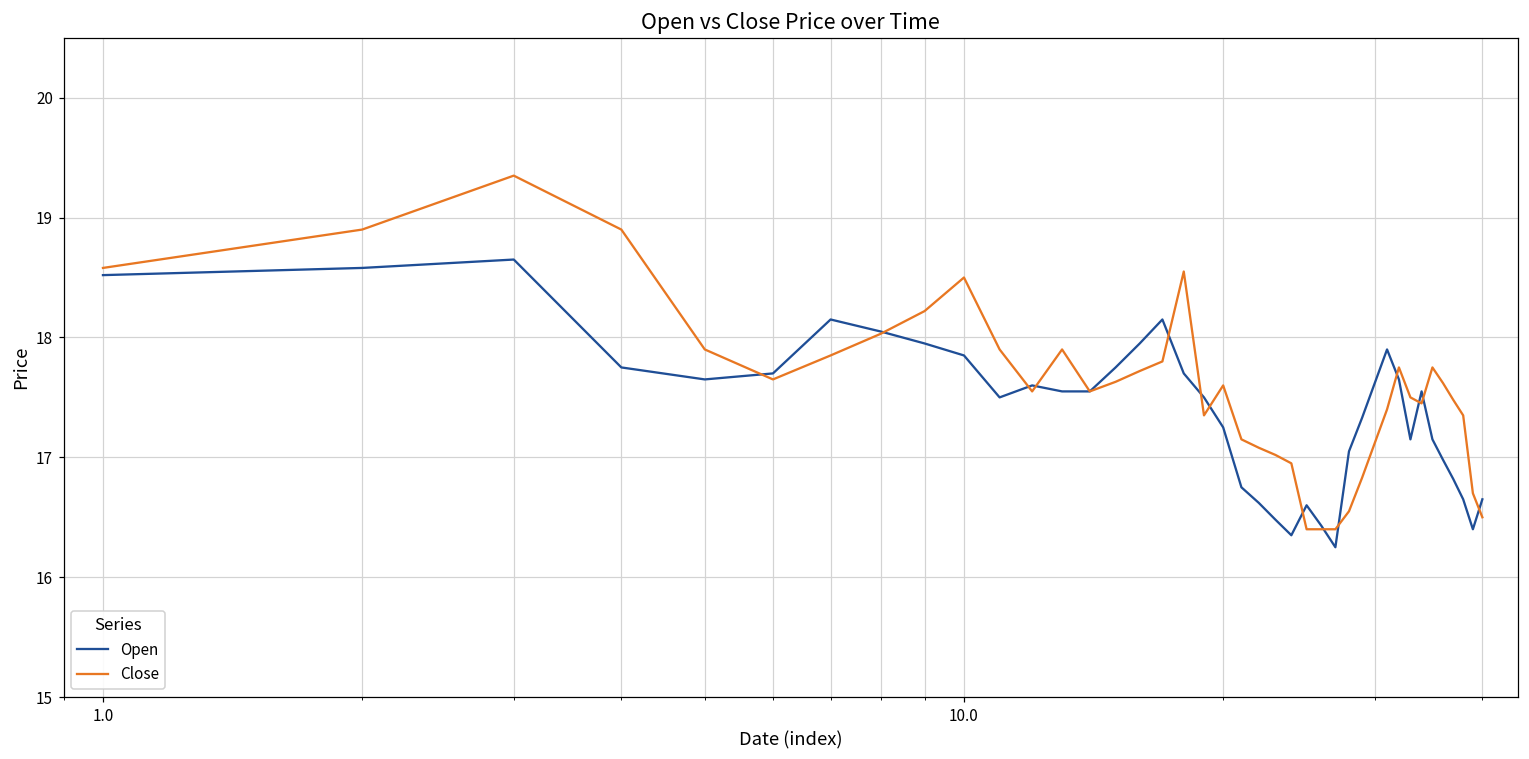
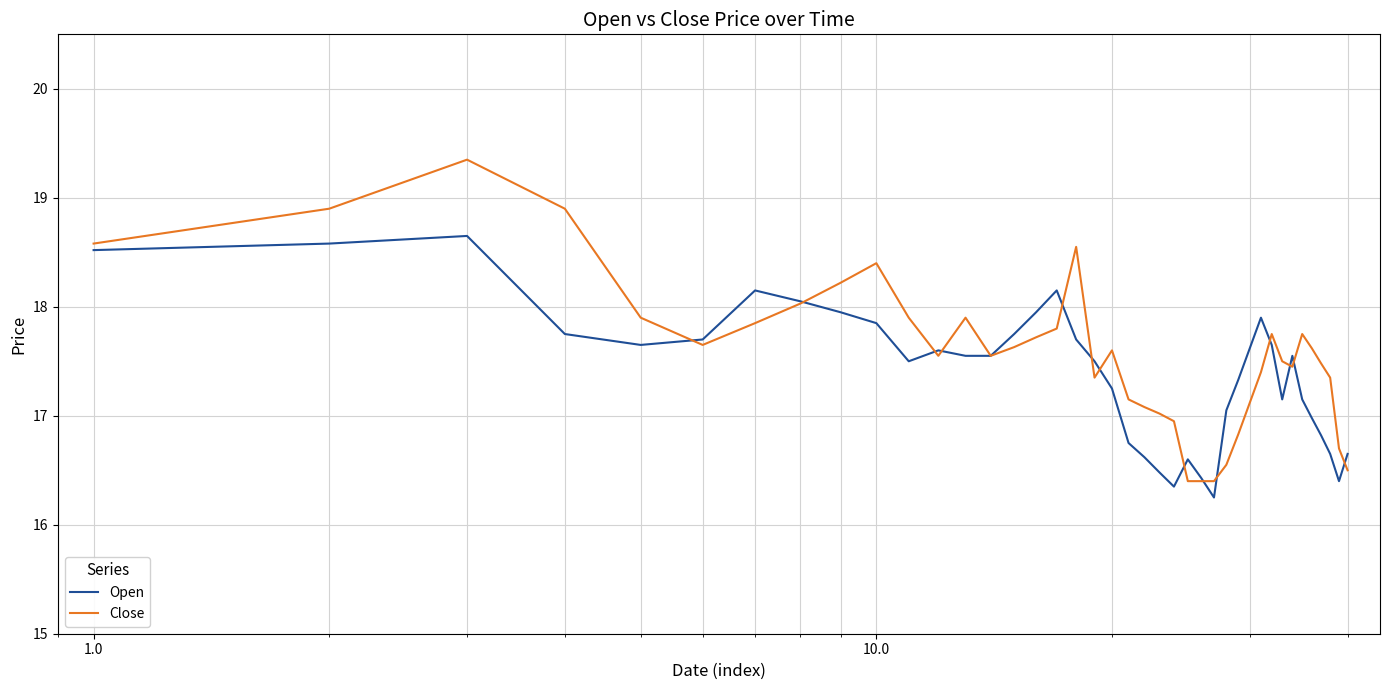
  {
    "Open": {
      "1.0": 18.5,
      "10.0": 17.85
    },
    "Close": {
      "1.0": 18.6,
-     "10.0": 18.5
+     "10.0": 18.4
    }
  }
